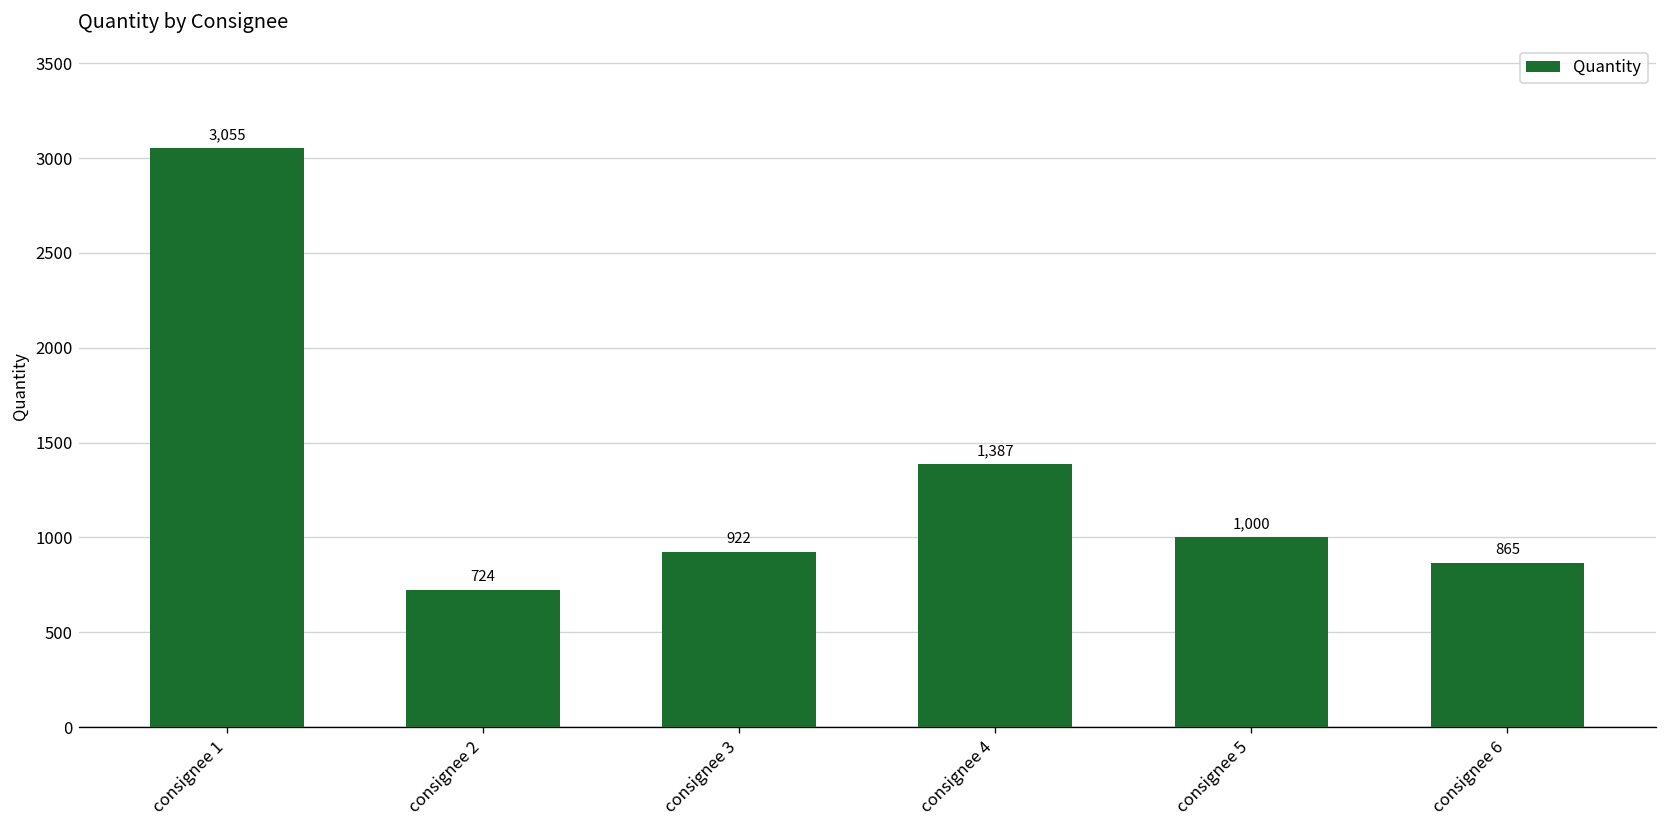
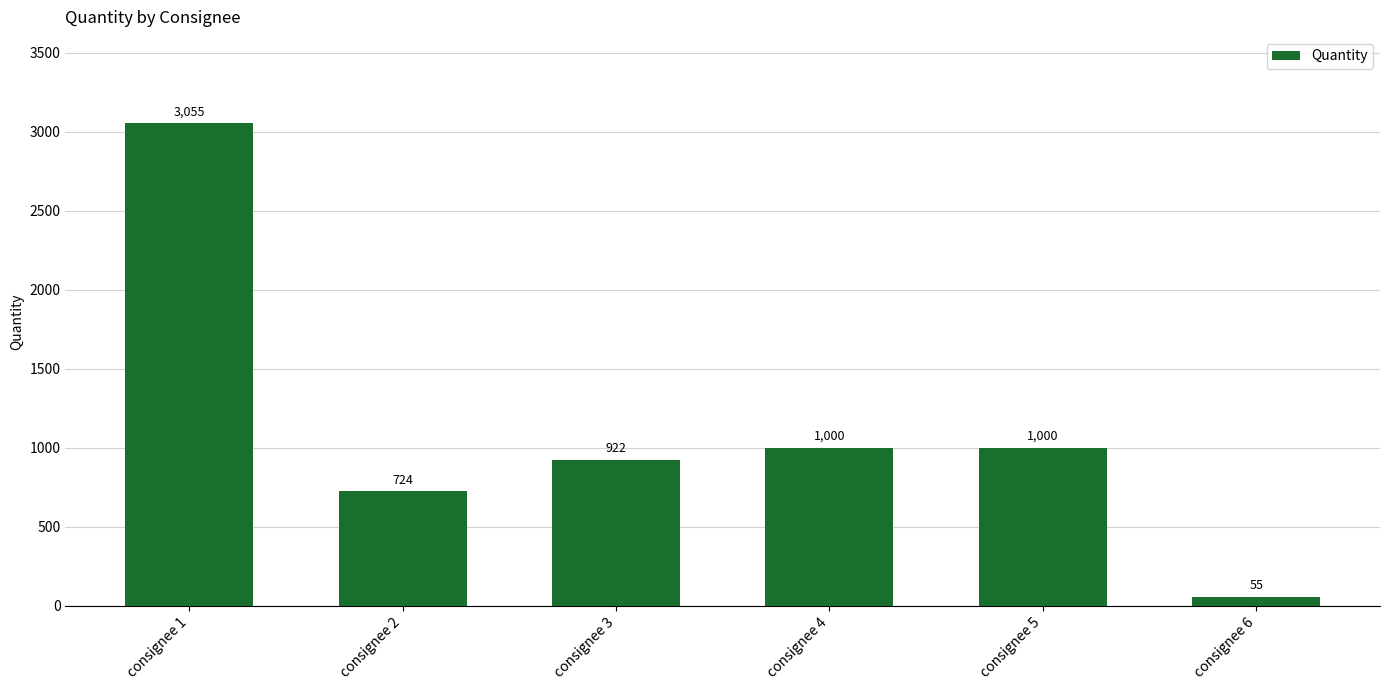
  {
    "consignee 1": "3,055",
    "consignee 2": "724",
    "consignee 3": "922",
-   "consignee 4": "1,387",
+   "consignee 4": "1,000",
    "consignee 5": "1,000",
-   "consignee 6": "865"
+   "consignee 6": "55"
  }
